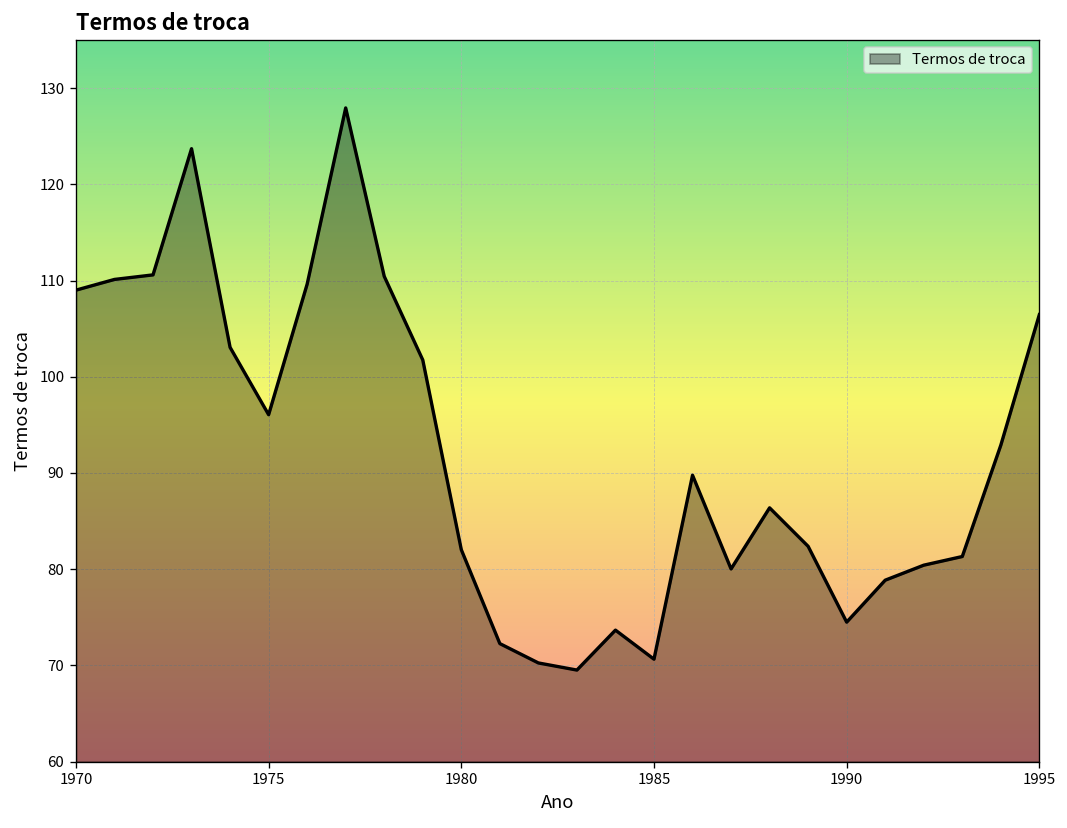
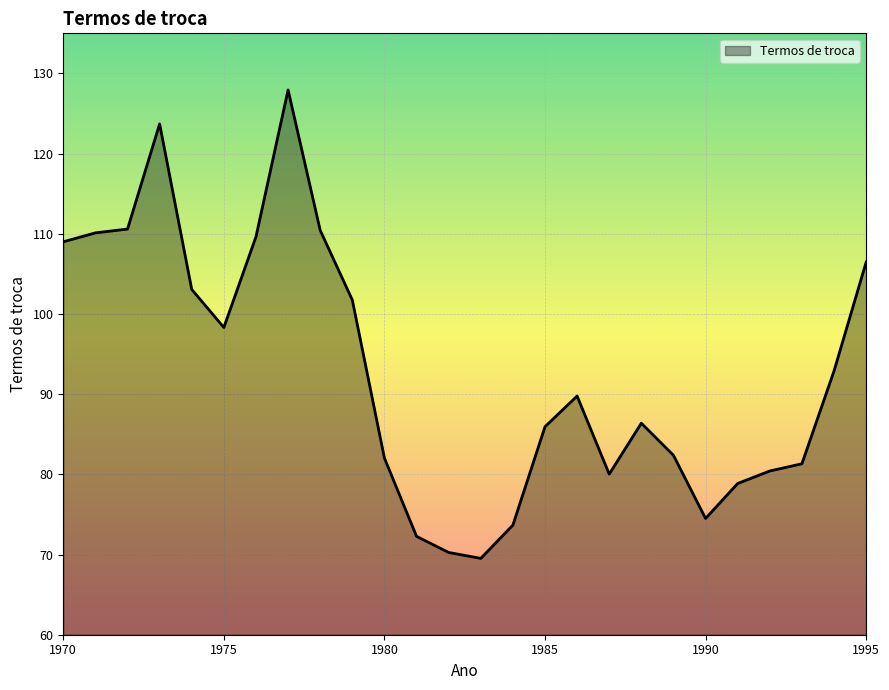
  {
    "1970": 109,
-   "1975": 96,
+   "1975": 98,
    "1980": 82,
-   "1985": 71,
+   "1985": 86,
    "1990": 75,
    "1995": 106
  }
